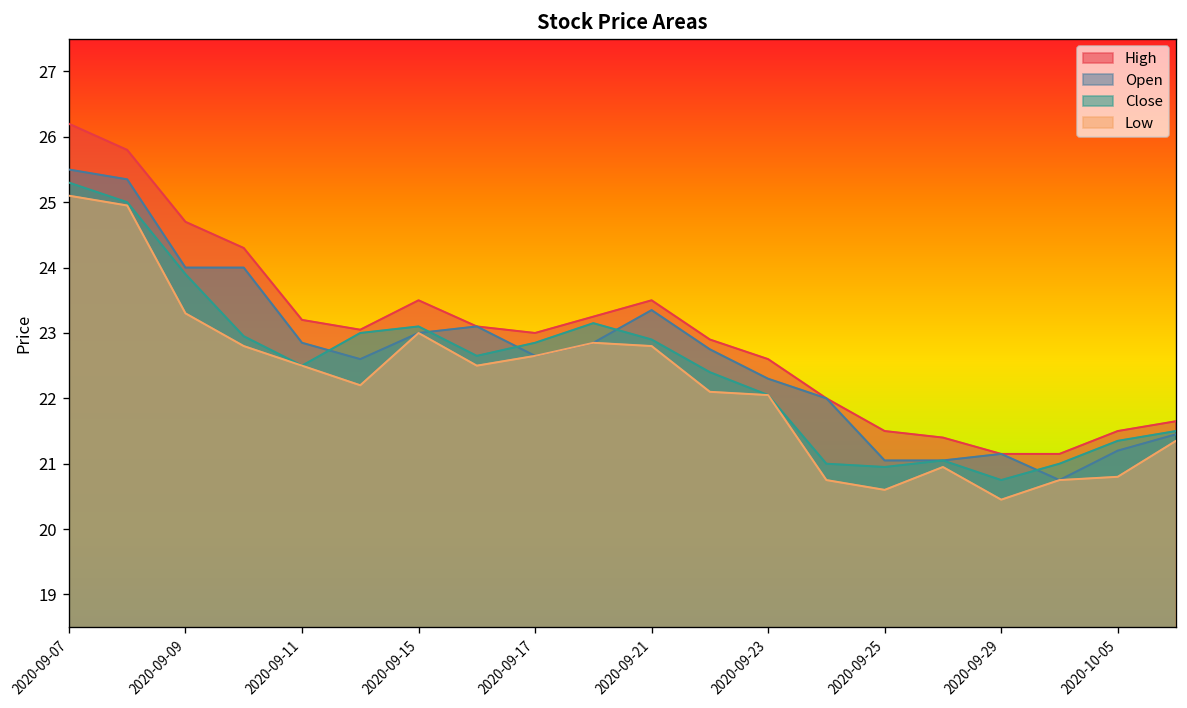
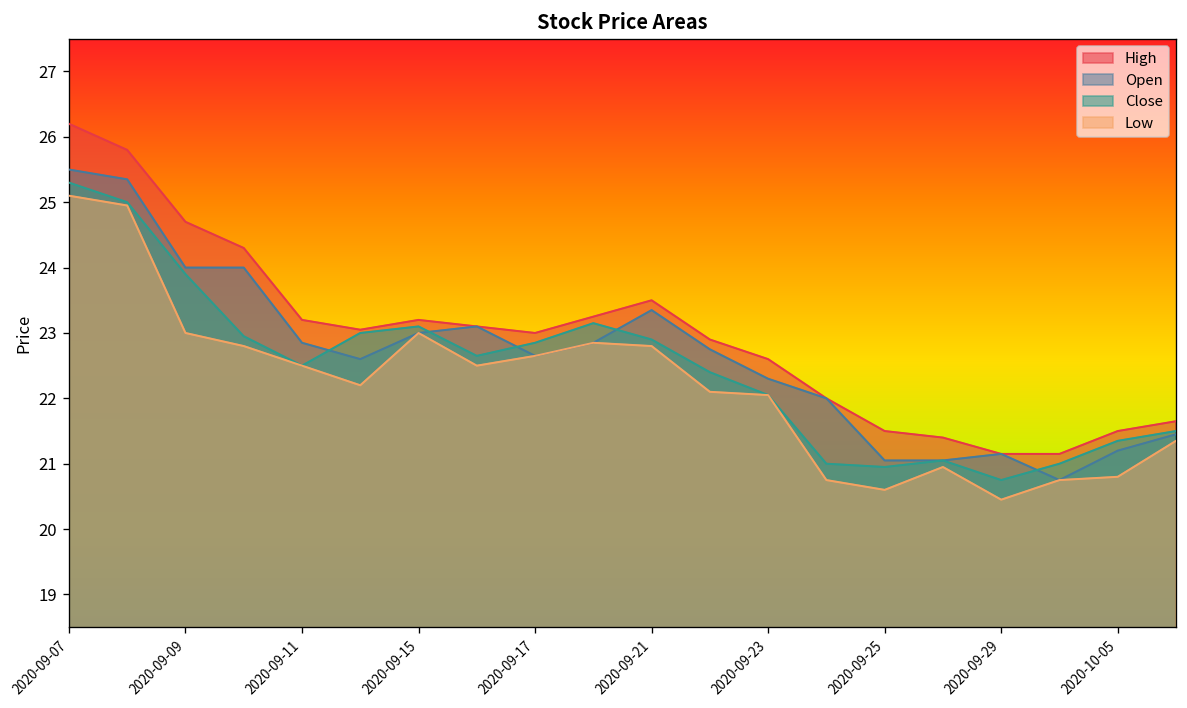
  {
    "High": {
      "2020-09-07": 26.2,
      "2020-09-09": 24.7,
      "2020-09-11": 23.2,
-     "2020-09-15": 23.5,
+     "2020-09-15": 23.2,
      "2020-09-17": 23.0,
      "2020-09-21": 23.5,
      "2020-09-23": 22.6,
      "2020-09-25": 21.5,
      "2020-10-05": 21.5
    },
    "Low": {
      "2020-09-07": 25.1,
-     "2020-09-09": 23.3,
+     "2020-09-09": 23.0,
      "2020-09-21": 22.8,
      "2020-09-25": 20.6,
      "2020-09-29": 20.5,
      "2020-10-05": 20.8
    }
  }
